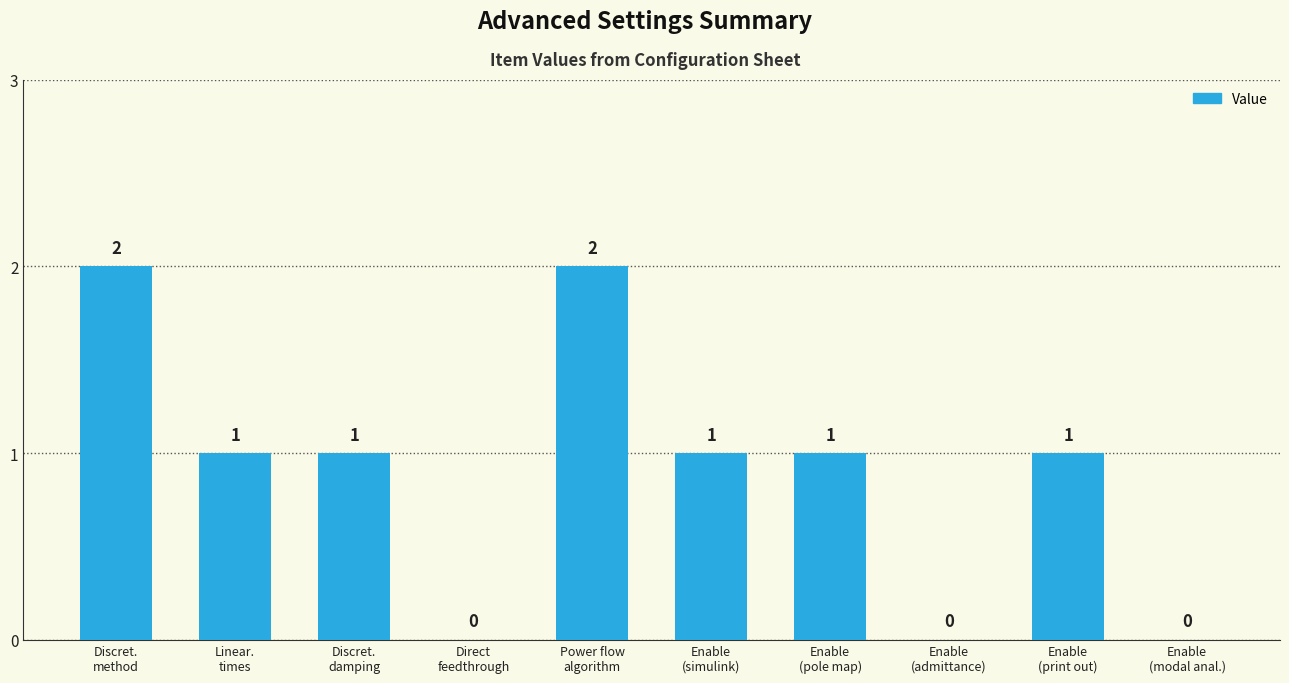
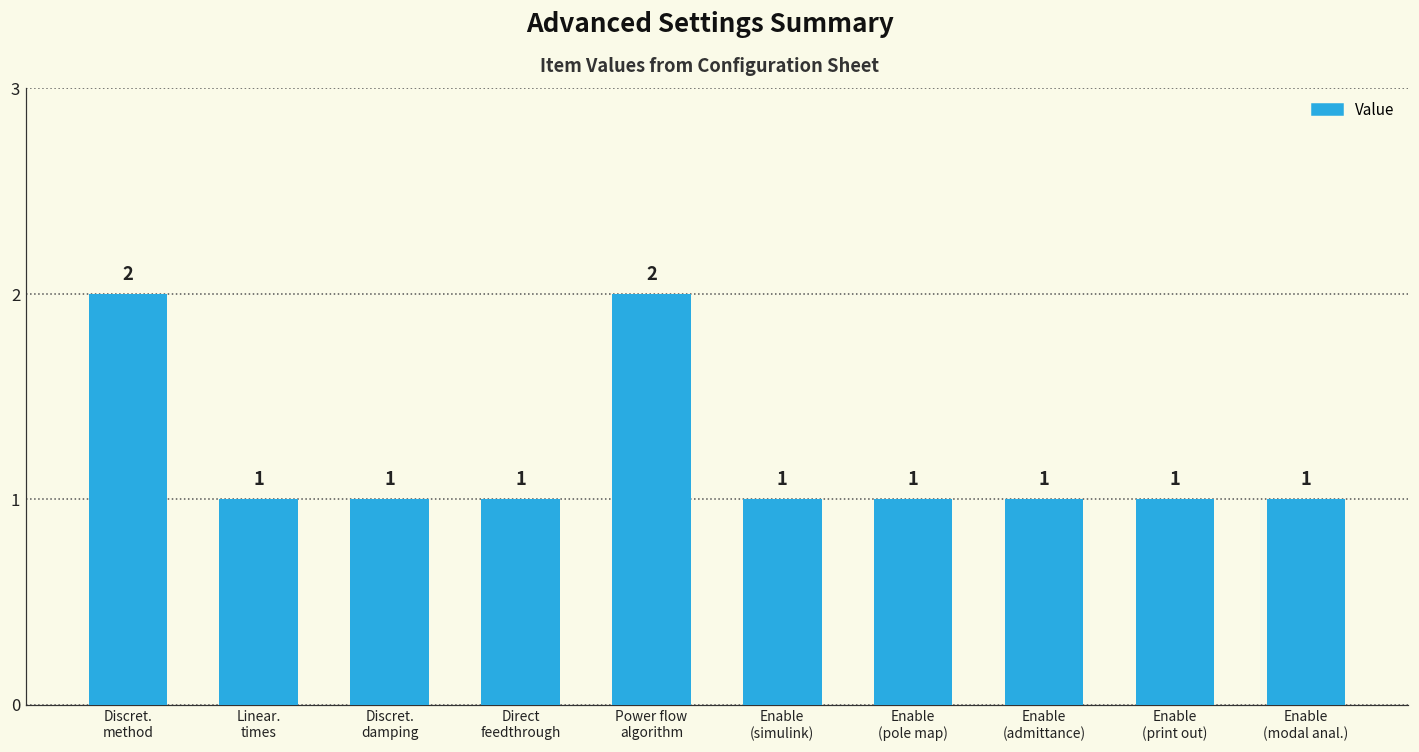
  {
    "Discret. method": 2,
    "Linear. times": 1,
    "Discret. damping": 1,
-   "Direct feedthrough": 0,
+   "Direct feedthrough": 1,
    "Power flow algorithm": 2,
    "Enable (simulink)": 1,
    "Enable (pole map)": 1,
-   "Enable (admittance)": 0,
+   "Enable (admittance)": 1,
    "Enable (print out)": 1,
-   "Enable (modal anal.)": 0
+   "Enable (modal anal.)": 1
  }
